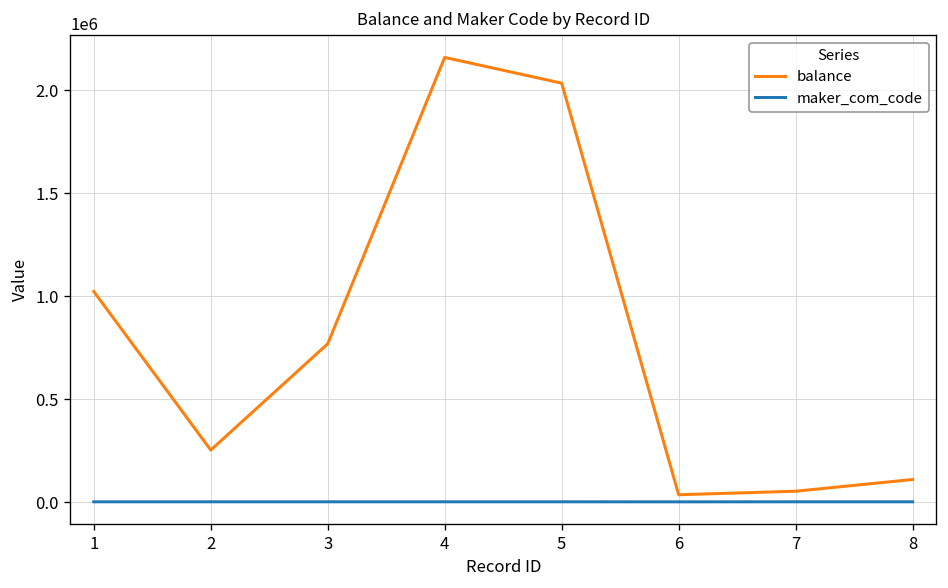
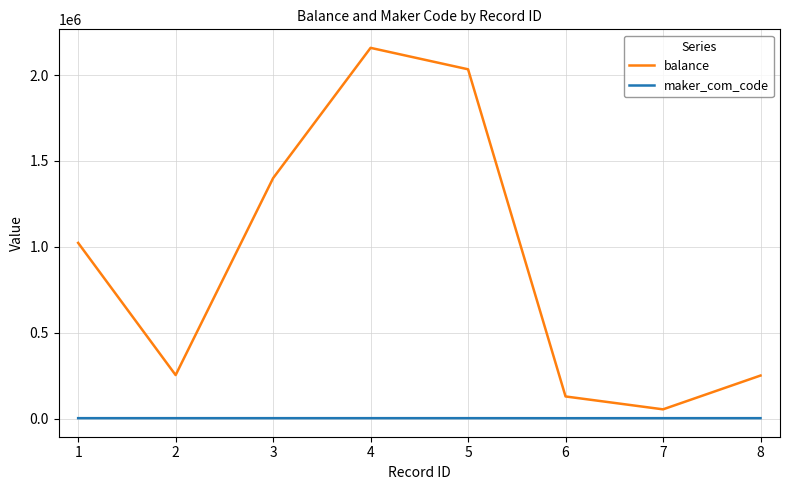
  {
    "balance": {
      "1": 1020000,
      "2": 250000,
-     "3": 770000,
+     "3": 1400000,
      "4": 2160000,
      "5": 2030000,
-     "6": 40000,
+     "6": 130000,
      "7": 50000,
-     "8": 110000
+     "8": 250000
    },
    "maker_com_code": {
      "1": 0,
      "2": 0,
      "3": 0,
      "4": 0,
      "5": 0,
      "6": 0,
      "7": 0,
      "8": 0
    }
  }
